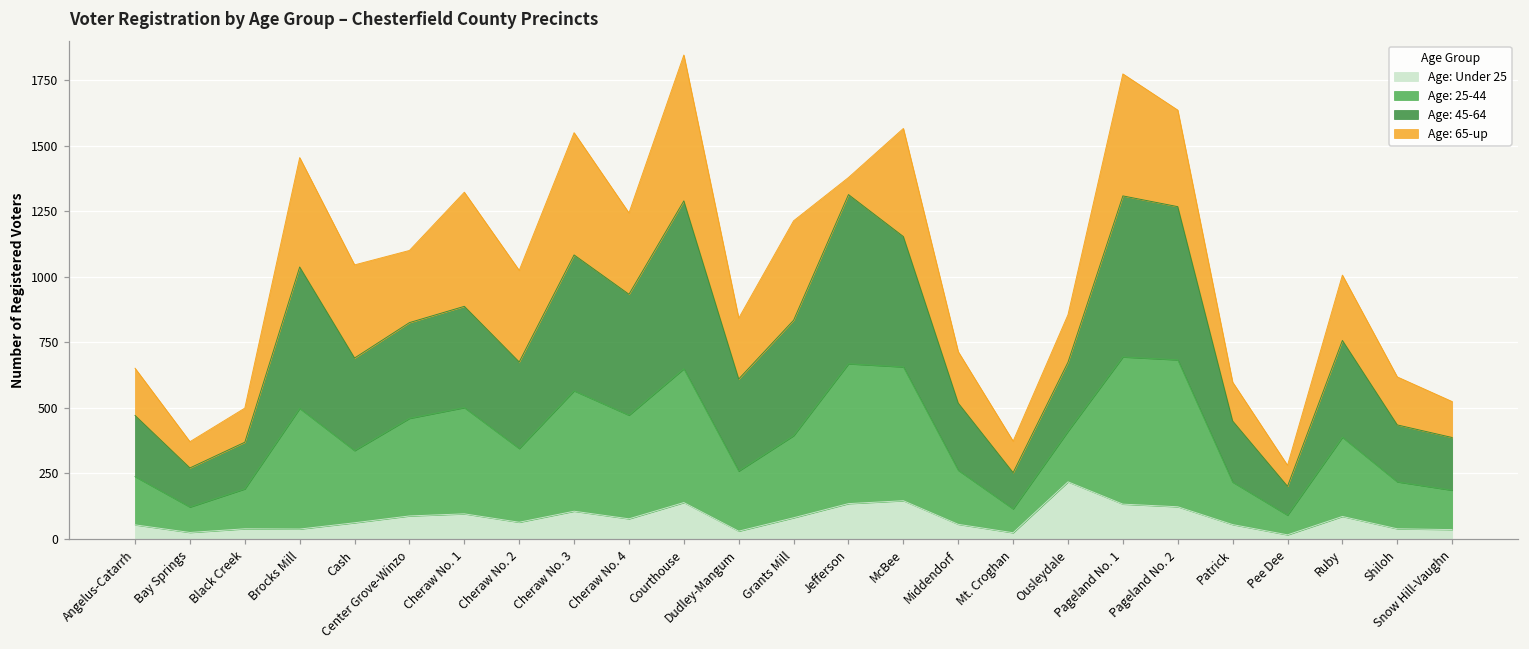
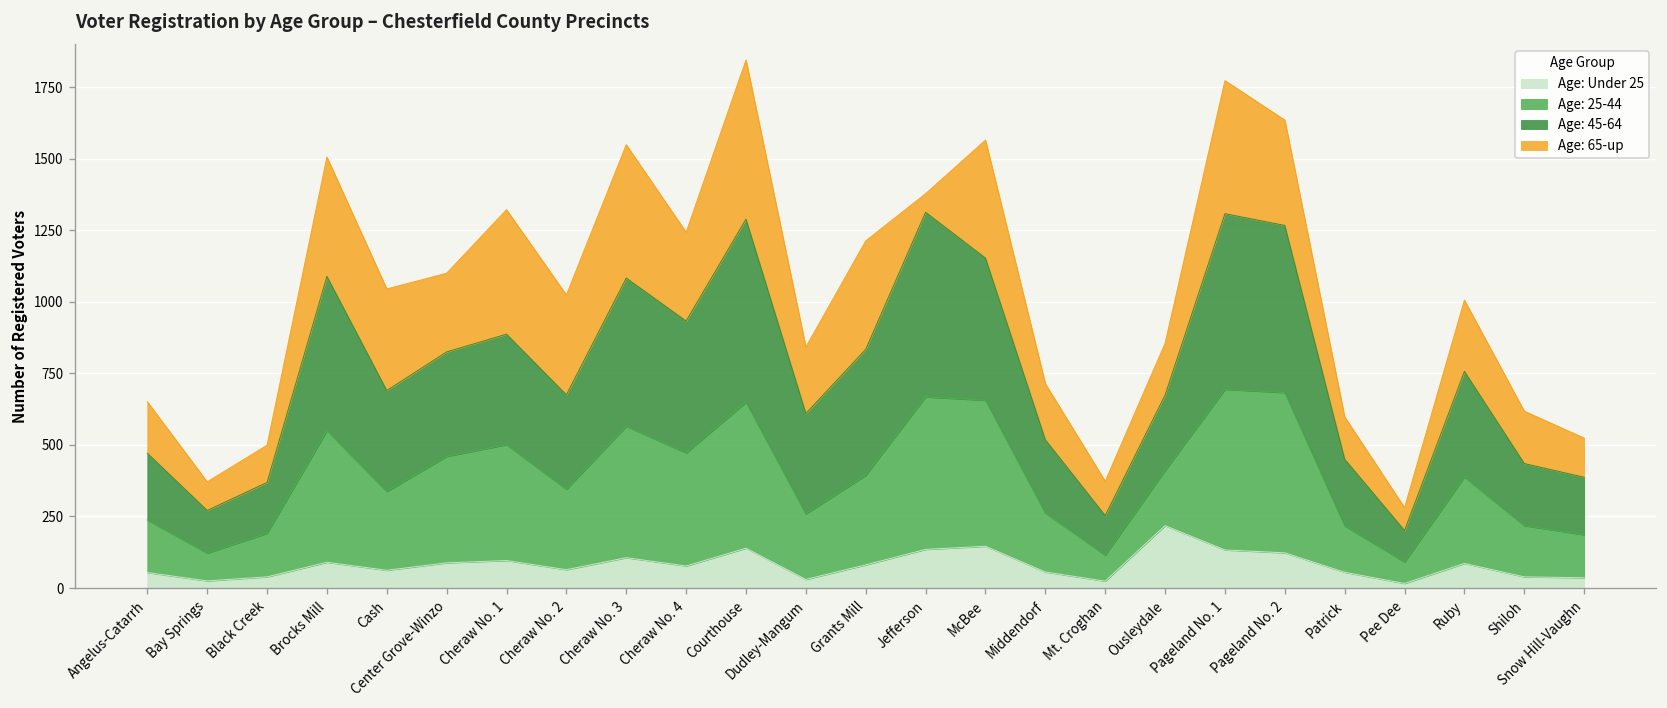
  {
    "Age: Under 25": {
      "Angelus-Catarrh": 50,
      "Bay Springs": 30,
      "Black Creek": 40,
-     "Brocks Mill": 40,
+     "Brocks Mill": 90,
      "Cash": 60,
      "Center Grove-Winzo": 90,
      "Cheraw No. 1": 100,
      "Cheraw No. 2": 60,
      "Cheraw No. 3": 110,
      "Cheraw No. 4": 80,
      "Courthouse": 140,
      "Dudley-Mangum": 30,
      "Grants Mill": 80,
      "Jefferson": 140,
      "McBee": 150,
      "Middendorf": 60,
      "Mt. Croghan": 20,
      "Ousleydale": 220,
      "Pageland No. 1": 130,
      "Pageland No. 2": 120,
      "Patrick": 60,
      "Pee Dee": 20,
      "Ruby": 90,
      "Shiloh": 40,
      "Snow Hill-Vaughn": 40
    },
    "Age: 65-up": {
      "Angelus-Catarrh": 180,
      "Bay Springs": 100,
      "Black Creek": 130,
      "Brocks Mill": 420,
      "Cash": 360,
      "Center Grove-Winzo": 280,
      "Cheraw No. 1": 440,
      "Cheraw No. 2": 350,
      "Cheraw No. 3": 470,
      "Cheraw No. 4": 310,
      "Courthouse": 560,
      "Dudley-Mangum": 230,
      "Grants Mill": 380,
      "Jefferson": 70,
      "McBee": 410,
      "Middendorf": 200,
      "Mt. Croghan": 120,
      "Ousleydale": 180,
      "Pageland No. 1": 470,
      "Pageland No. 2": 370,
      "Patrick": 150,
      "Pee Dee": 80,
      "Ruby": 250,
      "Shiloh": 180,
      "Snow Hill-Vaughn": 140
    }
  }
